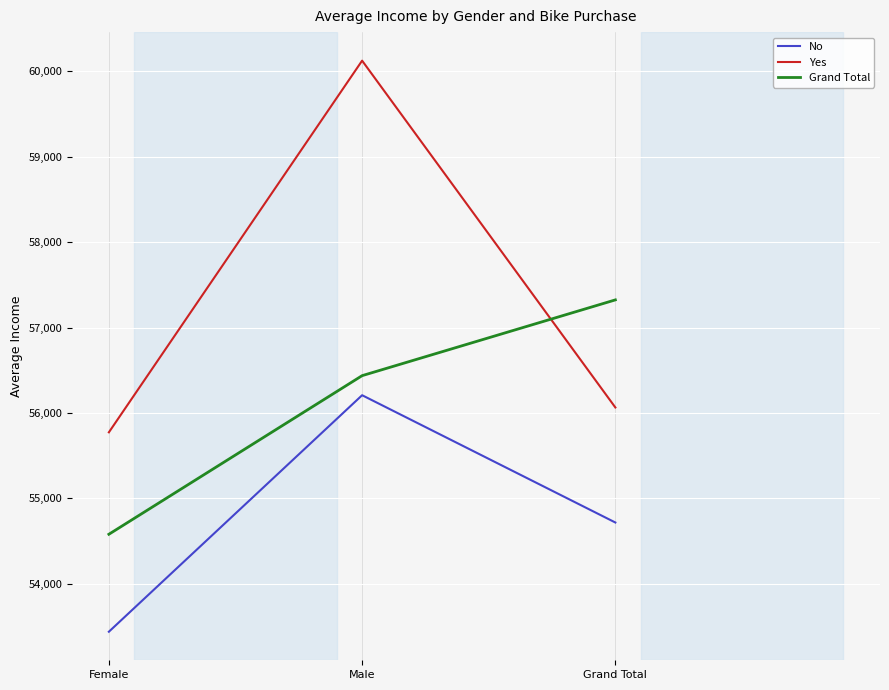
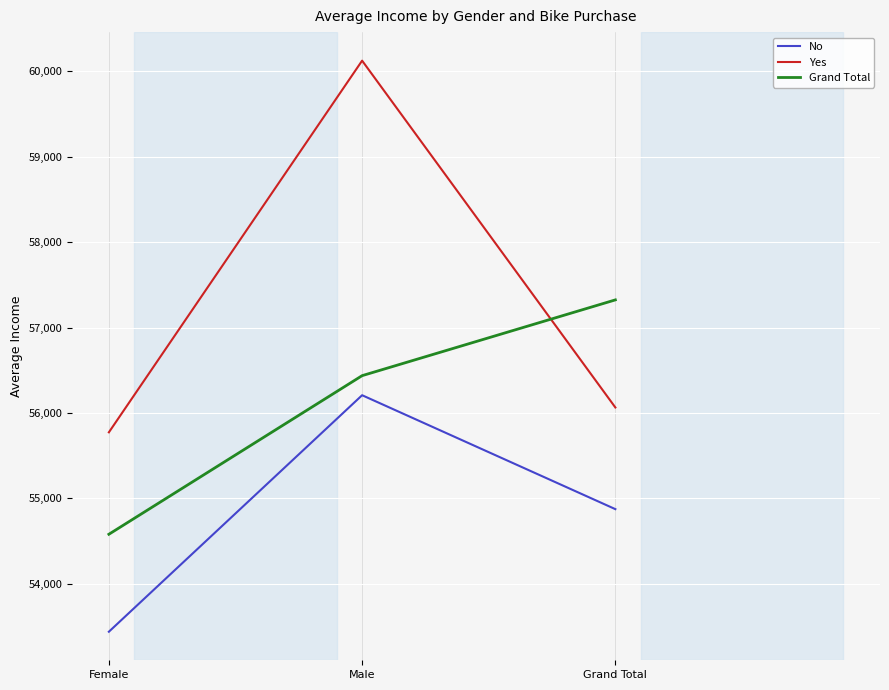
  {
    "No": {
      "Female": "53,400",
      "Male": "56,200",
-     "Grand Total": "54,700"
+     "Grand Total": "54,900"
    },
    "Yes": {
      "Female": "55,800",
      "Male": "60,100",
      "Grand Total": "56,100"
    },
    "Grand Total": {
      "Female": "54,600",
      "Male": "56,400",
      "Grand Total": "57,300"
    }
  }
